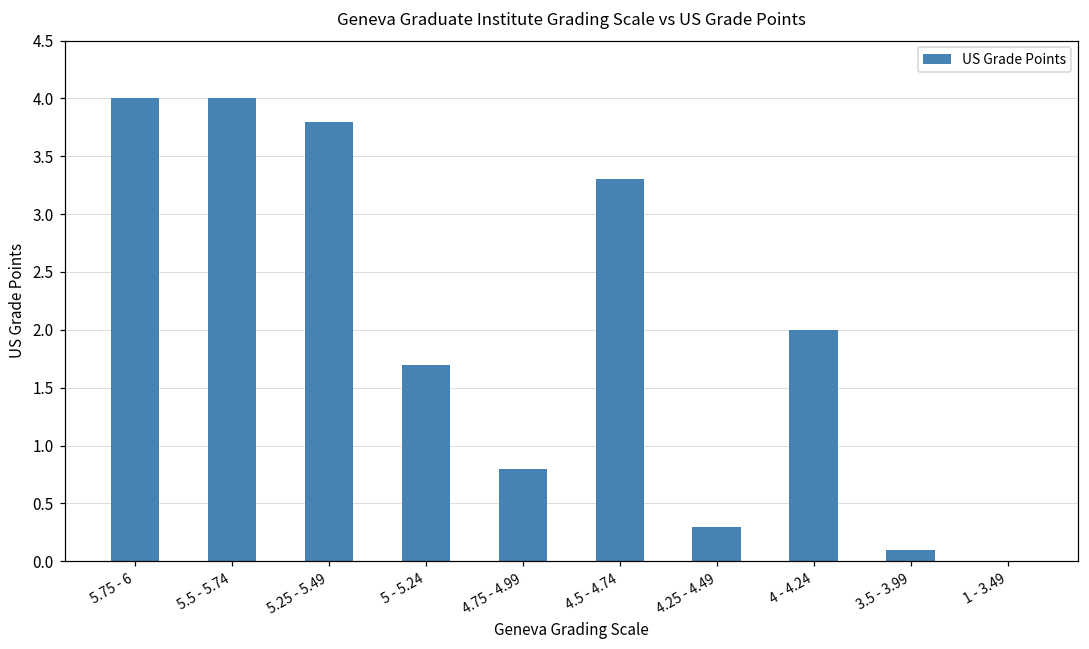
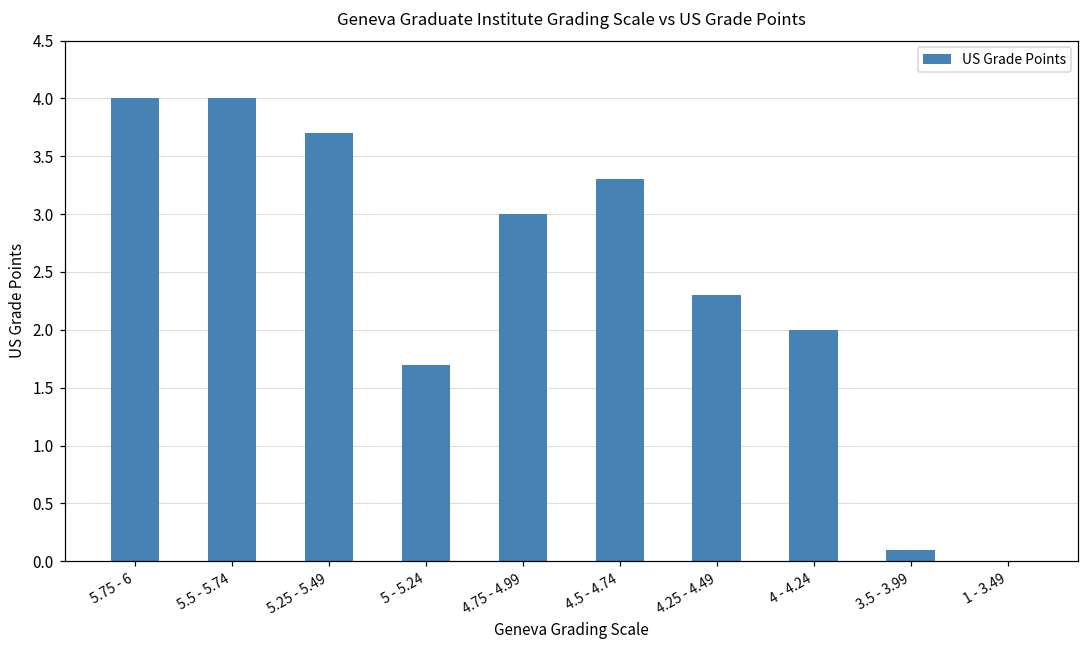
  {
    "5.75 - 6": 4.0,
    "5.5 - 5.74": 4.0,
-   "5.25 - 5.49": 3.8,
+   "5.25 - 5.49": 3.7,
    "5 - 5.24": 1.7,
-   "4.75 - 4.99": 0.8,
+   "4.75 - 4.99": 3.0,
    "4.5 - 4.74": 3.3,
-   "4.25 - 4.49": 0.3,
+   "4.25 - 4.49": 2.3,
    "4 - 4.24": 2.0,
    "3.5 - 3.99": 0.1,
    "1 - 3.49": 0.0
  }
